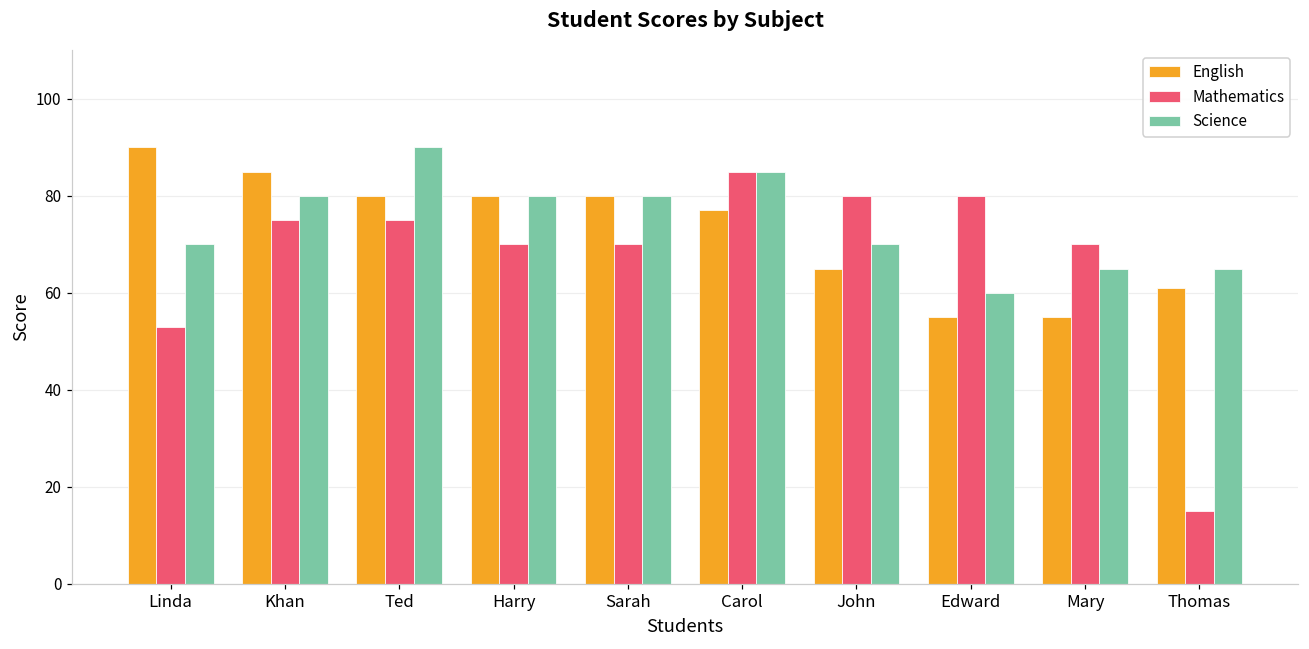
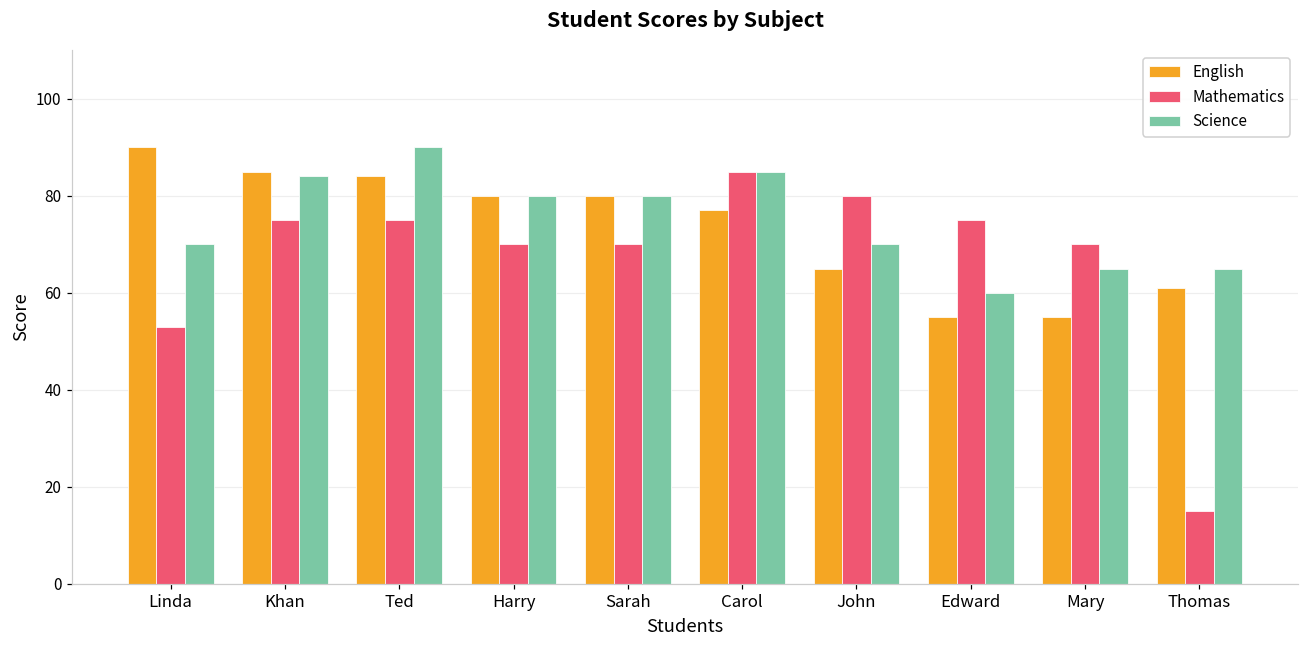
  {
    "English": {
      "Linda": 90,
      "Khan": 85,
-     "Ted": 80,
+     "Ted": 84,
      "Harry": 80,
      "Sarah": 80,
      "Carol": 77,
      "John": 65,
      "Edward": 55,
      "Mary": 55,
      "Thomas": 61
    },
    "Mathematics": {
      "Linda": 53,
      "Khan": 75,
      "Ted": 75,
      "Harry": 70,
      "Sarah": 70,
      "Carol": 85,
      "John": 80,
-     "Edward": 80,
+     "Edward": 75,
      "Mary": 70,
      "Thomas": 15
    },
    "Science": {
      "Linda": 70,
-     "Khan": 80,
+     "Khan": 84,
      "Ted": 90,
      "Harry": 80,
      "Sarah": 80,
      "Carol": 85,
      "John": 70,
      "Edward": 60,
      "Mary": 65,
      "Thomas": 65
    }
  }
